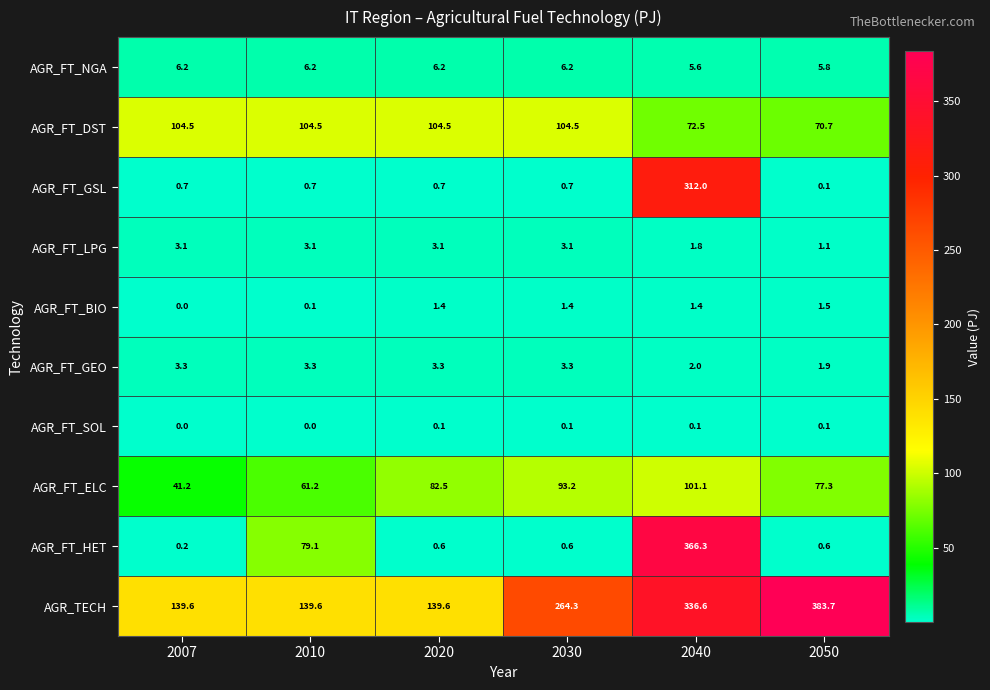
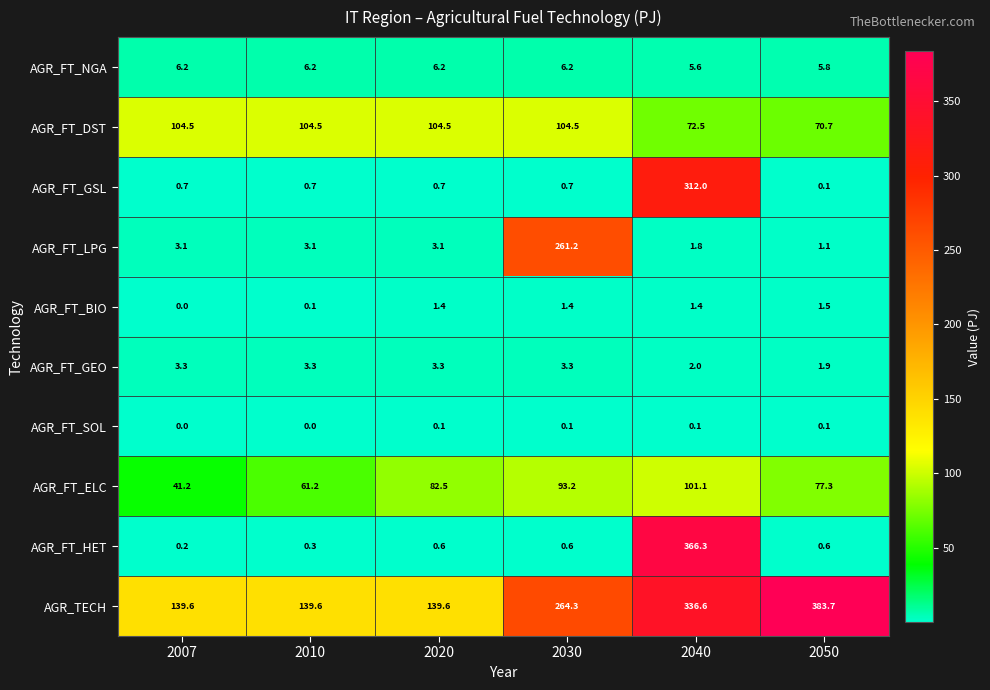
  {
    "AGR_FT_NGA": {
      "2007": 6.2,
      "2010": 6.2,
      "2020": 6.2,
      "2030": 6.2,
      "2040": 5.6,
      "2050": 5.8
    },
    "AGR_FT_DST": {
      "2007": 104.5,
      "2010": 104.5,
      "2020": 104.5,
      "2030": 104.5,
      "2040": 72.5,
      "2050": 70.7
    },
    "AGR_FT_GSL": {
      "2007": 0.7,
      "2010": 0.7,
      "2020": 0.7,
      "2030": 0.7,
      "2040": 312.0,
      "2050": 0.1
    },
    "AGR_FT_LPG": {
      "2007": 3.1,
      "2010": 3.1,
      "2020": 3.1,
-     "2030": 3.1,
+     "2030": 261.2,
      "2040": 1.8,
      "2050": 1.1
    },
    "AGR_FT_BIO": {
      "2007": 0.0,
      "2010": 0.1,
      "2020": 1.4,
      "2030": 1.4,
      "2040": 1.4,
      "2050": 1.5
    },
    "AGR_FT_GEO": {
      "2007": 3.3,
      "2010": 3.3,
      "2020": 3.3,
      "2030": 3.3,
      "2040": 2.0,
      "2050": 1.9
    },
    "AGR_FT_SOL": {
      "2007": 0.0,
      "2010": 0.0,
      "2020": 0.1,
      "2030": 0.1,
      "2040": 0.1,
      "2050": 0.1
    },
    "AGR_FT_ELC": {
      "2007": 41.2,
      "2010": 61.2,
      "2020": 82.5,
      "2030": 93.2,
      "2040": 101.1,
      "2050": 77.3
    },
    "AGR_FT_HET": {
      "2007": 0.2,
-     "2010": 79.1,
+     "2010": 0.3,
      "2020": 0.6,
      "2030": 0.6,
      "2040": 366.3,
      "2050": 0.6
    },
    "AGR_TECH": {
      "2007": 139.6,
      "2010": 139.6,
      "2020": 139.6,
      "2030": 264.3,
      "2040": 336.6,
      "2050": 383.7
    }
  }
